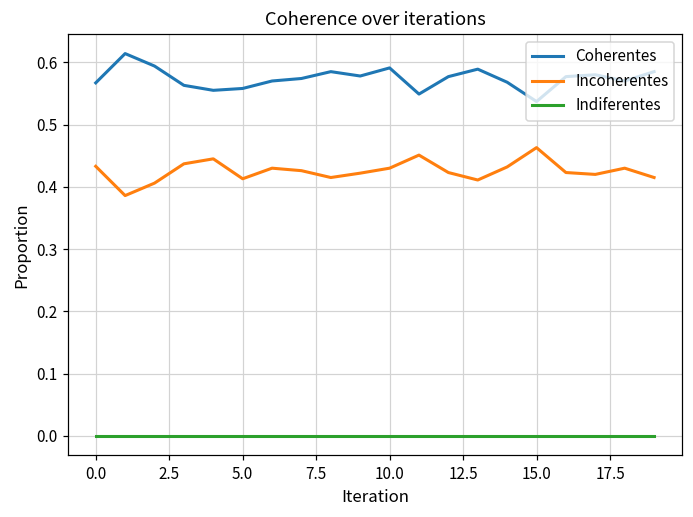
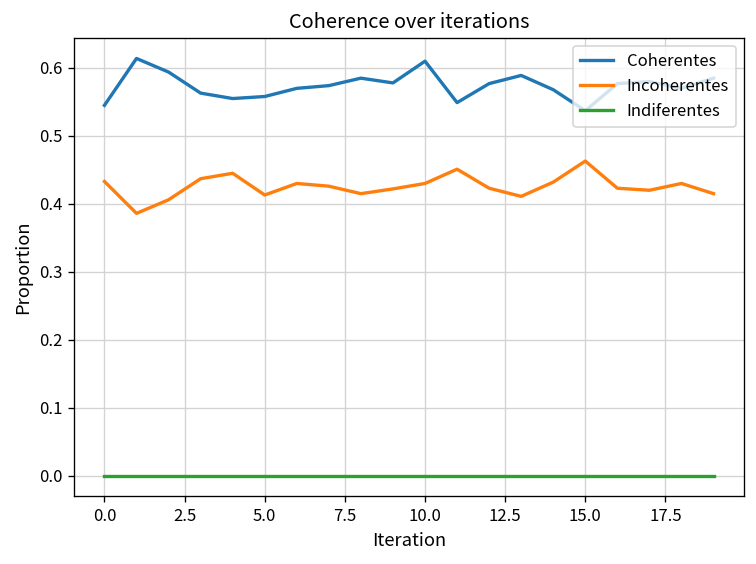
  {
    "Coherentes": {
-     "0.0": 0.57,
+     "0.0": 0.55,
      "5.0": 0.56,
-     "10.0": 0.59
+     "10.0": 0.61
    },
    "Incoherentes": {
      "0.0": 0.43,
      "5.0": 0.41,
      "10.0": 0.43,
      "15.0": 0.46
    },
    "Indiferentes": {
      "0.0": 0.00,
      "5.0": 0.00,
      "10.0": 0.00,
      "15.0": 0.00
    }
  }
